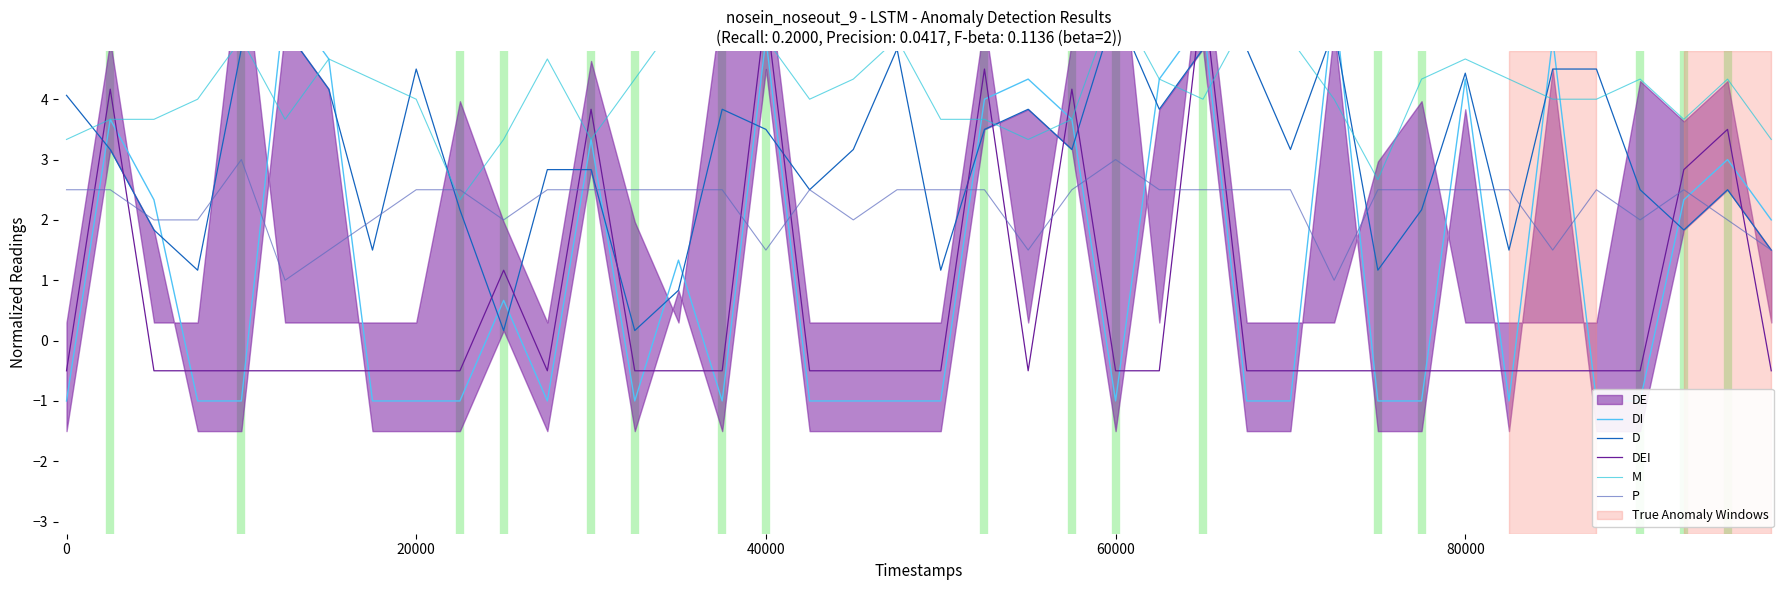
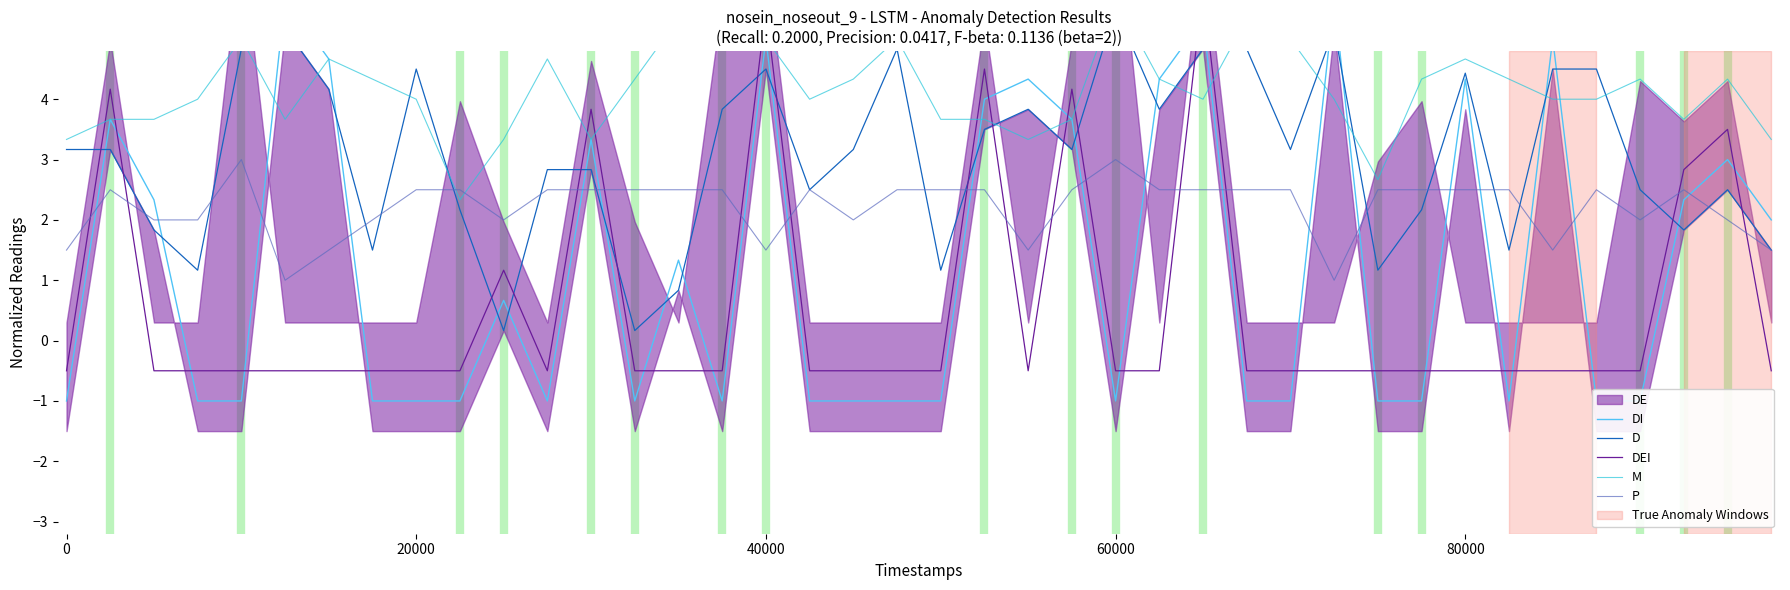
  {
    "D": {
-     "0": 4.1,
+     "0": 3.2,
      "20000": 4.5,
-     "40000": 3.5,
+     "40000": 4.5,
      "80000": 4.4
    },
    "P": {
-     "0": 2.5,
+     "0": 1.5,
      "20000": 2.5,
      "40000": 1.5,
      "60000": 3.0,
      "80000": 2.5
    }
  }
